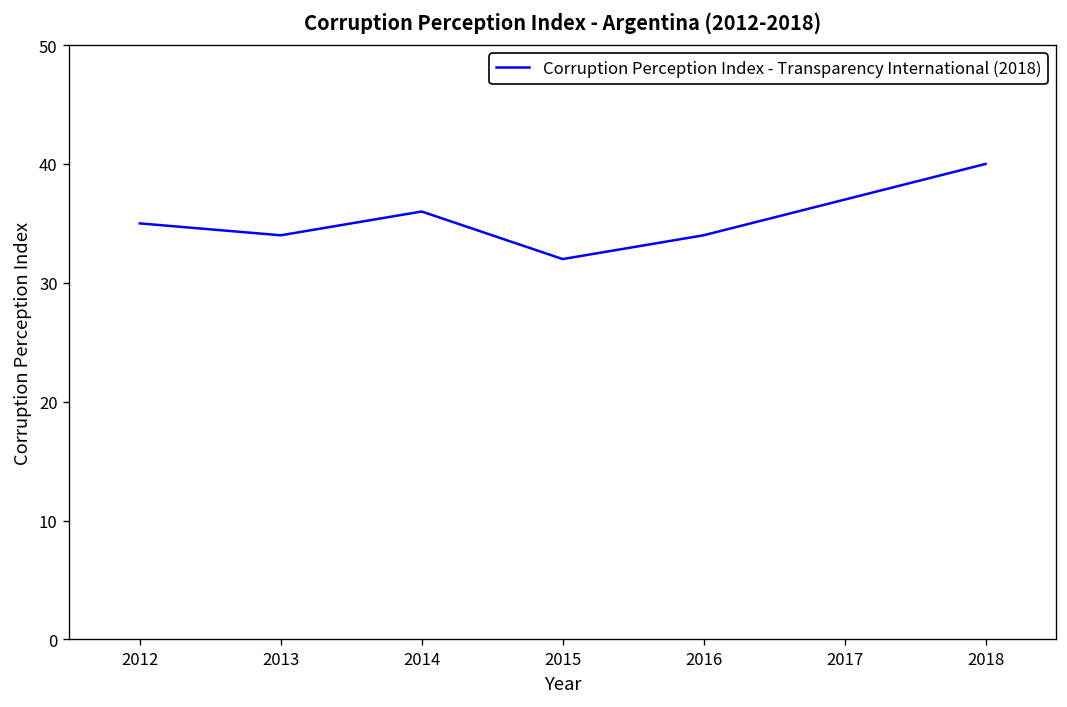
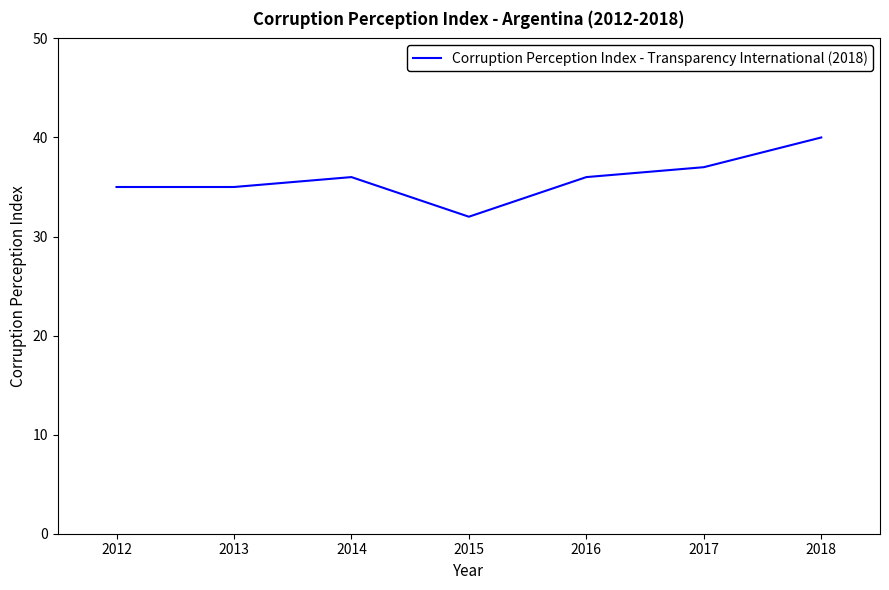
  {
    "2012": 35,
-   "2013": 34,
+   "2013": 35,
    "2014": 36,
    "2015": 32,
-   "2016": 34,
+   "2016": 36,
    "2017": 37,
    "2018": 40
  }
